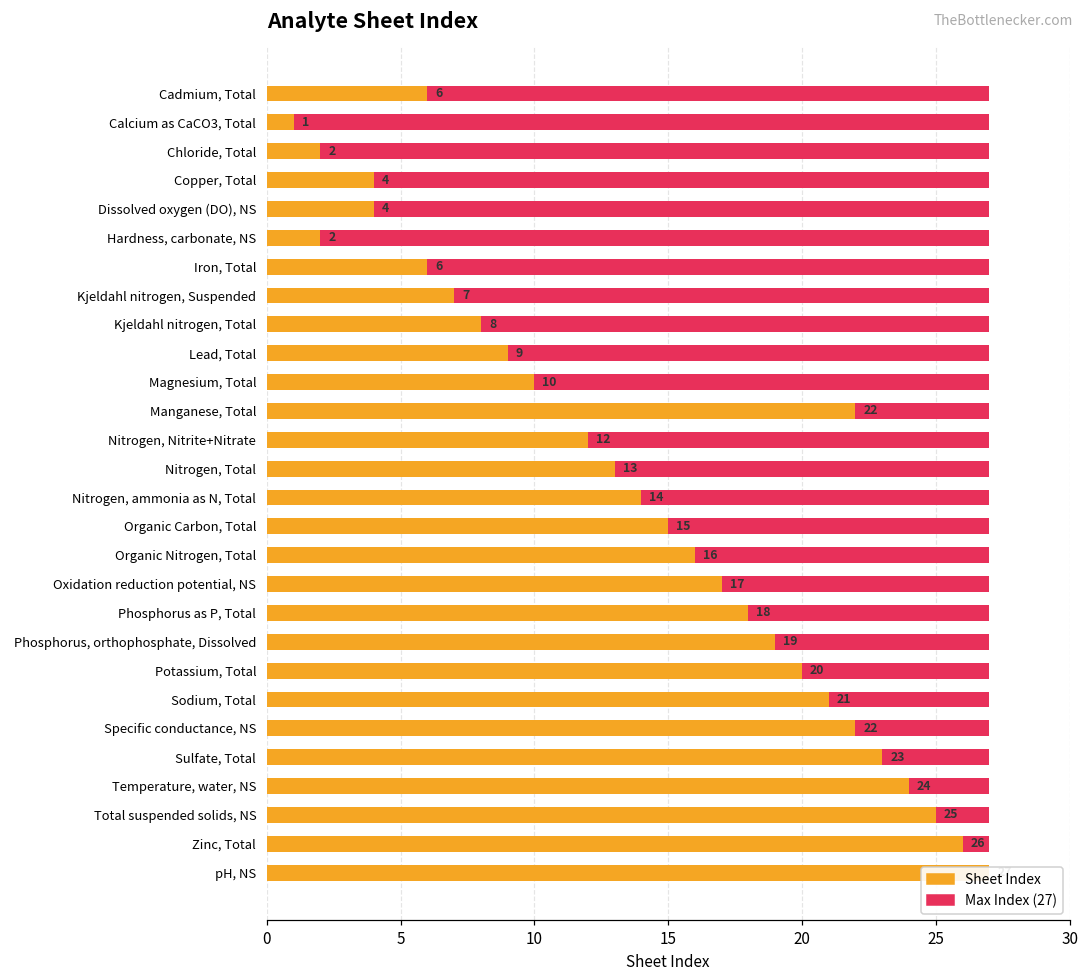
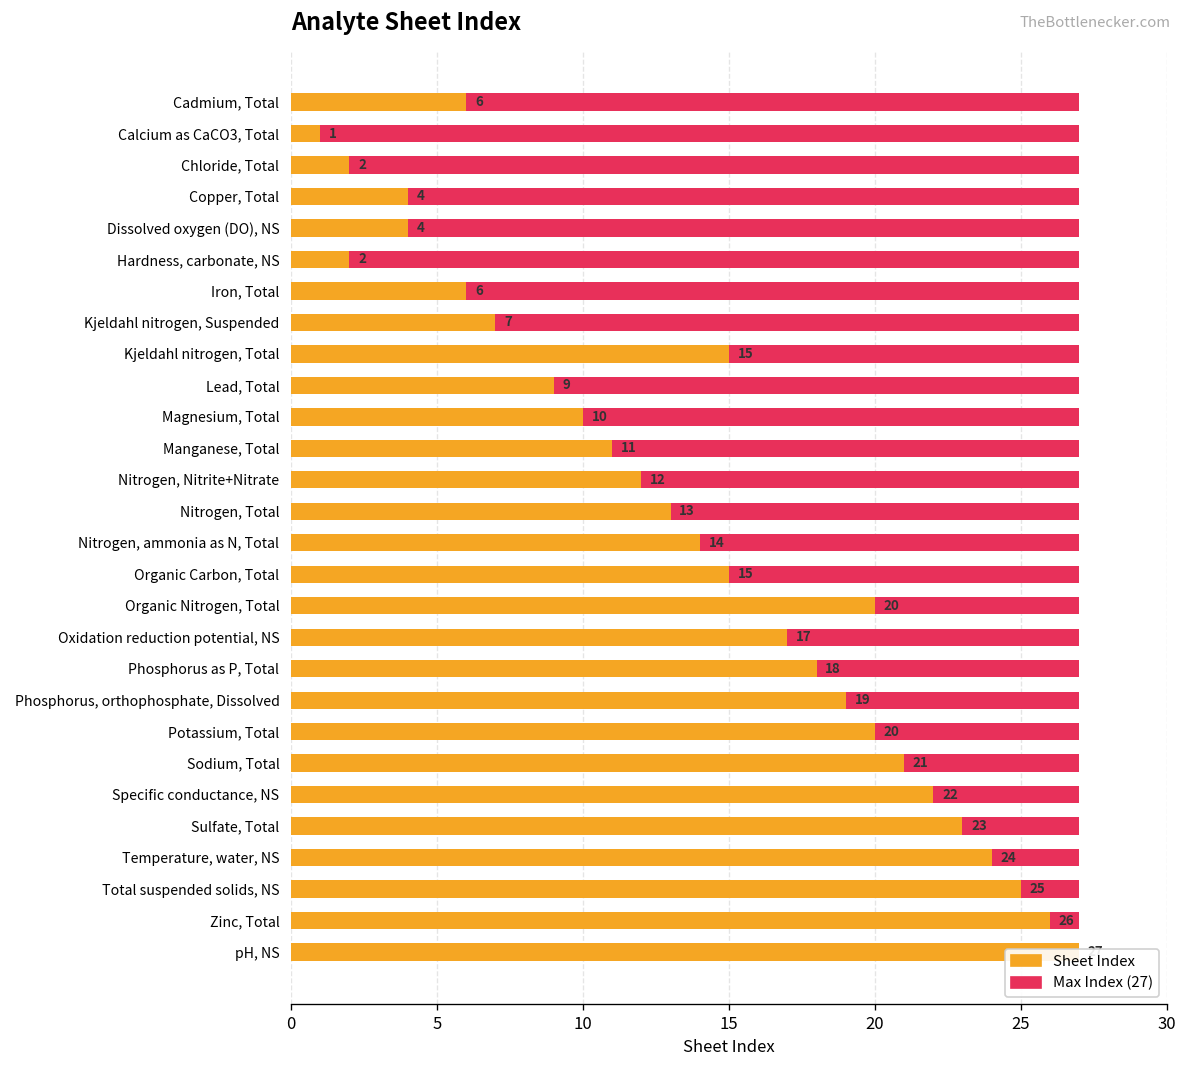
  {
    "Sheet Index": {
-     "Kjeldahl nitrogen, Total": 8,
-     "Manganese, Total": 22,
-     "Organic Nitrogen, Total": 16
+     "Kjeldahl nitrogen, Total": 15,
+     "Manganese, Total": 11,
+     "Organic Nitrogen, Total": 20
    }
  }
